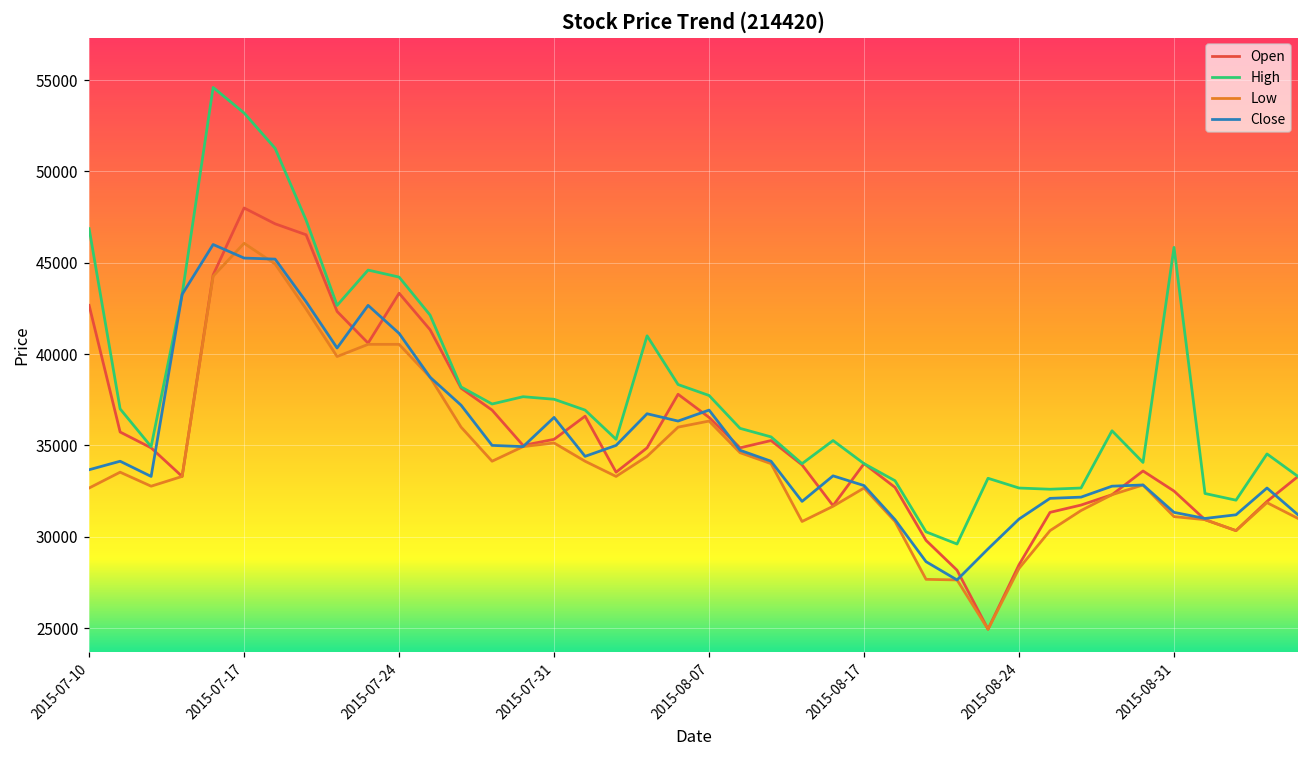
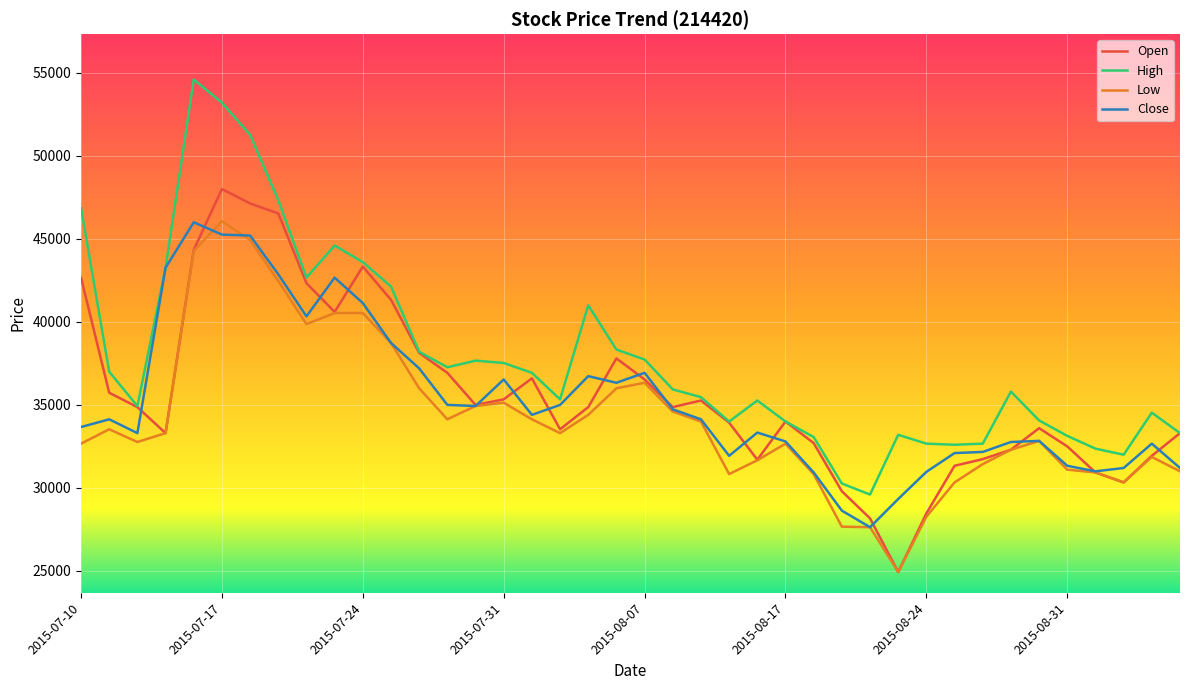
  {
    "High": {
      "2015-07-10": 46900,
      "2015-07-17": 53200,
-     "2015-07-24": 44200,
+     "2015-07-24": 43600,
      "2015-07-31": 37500,
      "2015-08-07": 37700,
      "2015-08-24": 32700,
-     "2015-08-31": 45800
+     "2015-08-31": 33100
    },
    "Close": {
      "2015-07-10": 33700,
      "2015-07-17": 45300,
      "2015-07-24": 41100,
      "2015-07-31": 36500,
      "2015-08-07": 36900,
      "2015-08-24": 31000,
      "2015-08-31": 31300
    }
  }
